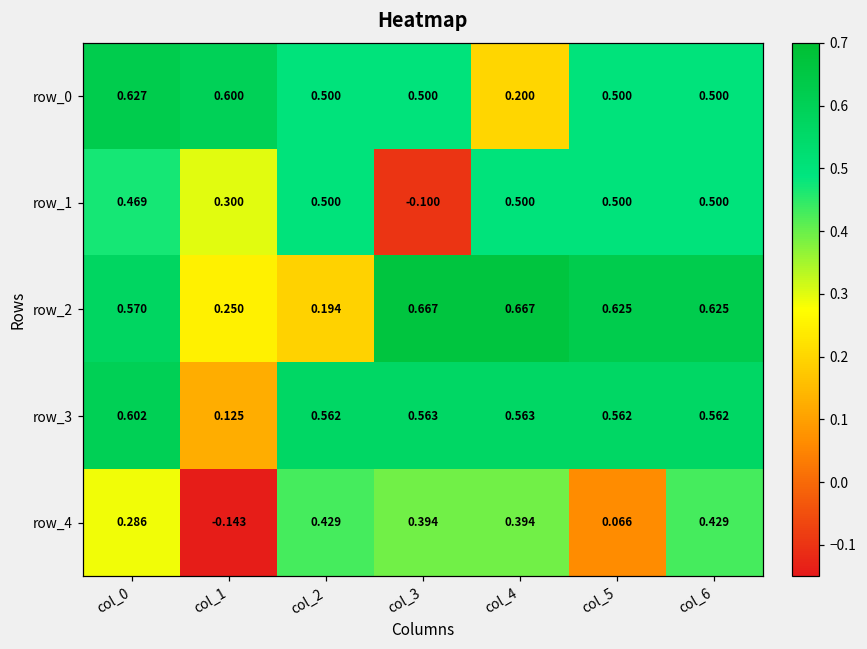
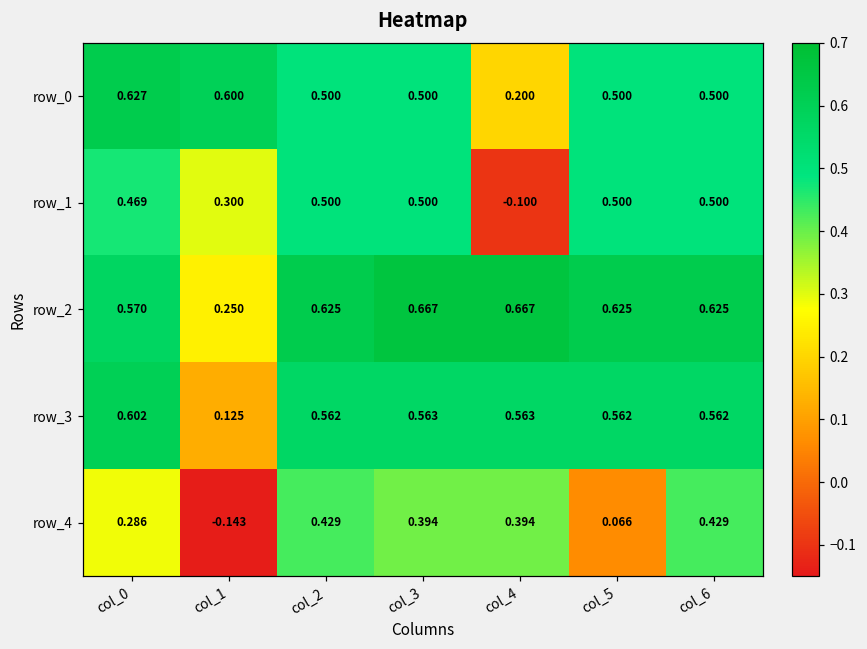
  {
    "row_0": {
      "col_0": 0.627,
      "col_1": 0.600,
      "col_2": 0.500,
      "col_3": 0.500,
      "col_4": 0.200,
      "col_5": 0.500,
      "col_6": 0.500
    },
    "row_1": {
      "col_0": 0.469,
      "col_1": 0.300,
      "col_2": 0.500,
-     "col_3": -0.100,
-     "col_4": 0.500,
+     "col_3": 0.500,
+     "col_4": -0.100,
      "col_5": 0.500,
      "col_6": 0.500
    },
    "row_2": {
      "col_0": 0.570,
      "col_1": 0.250,
-     "col_2": 0.194,
+     "col_2": 0.625,
      "col_3": 0.667,
      "col_4": 0.667,
      "col_5": 0.625,
      "col_6": 0.625
    },
    "row_3": {
      "col_0": 0.602,
      "col_1": 0.125,
      "col_2": 0.562,
      "col_3": 0.563,
      "col_4": 0.563,
      "col_5": 0.562,
      "col_6": 0.562
    },
    "row_4": {
      "col_0": 0.286,
      "col_1": -0.143,
      "col_2": 0.429,
      "col_3": 0.394,
      "col_4": 0.394,
      "col_5": 0.066,
      "col_6": 0.429
    }
  }
